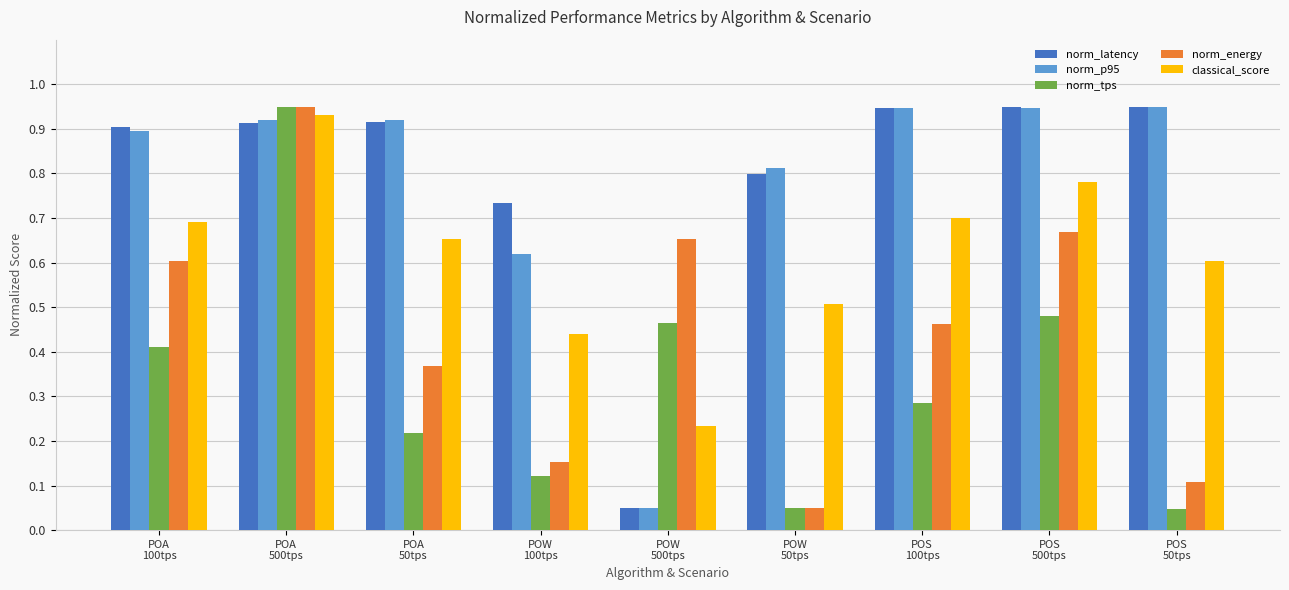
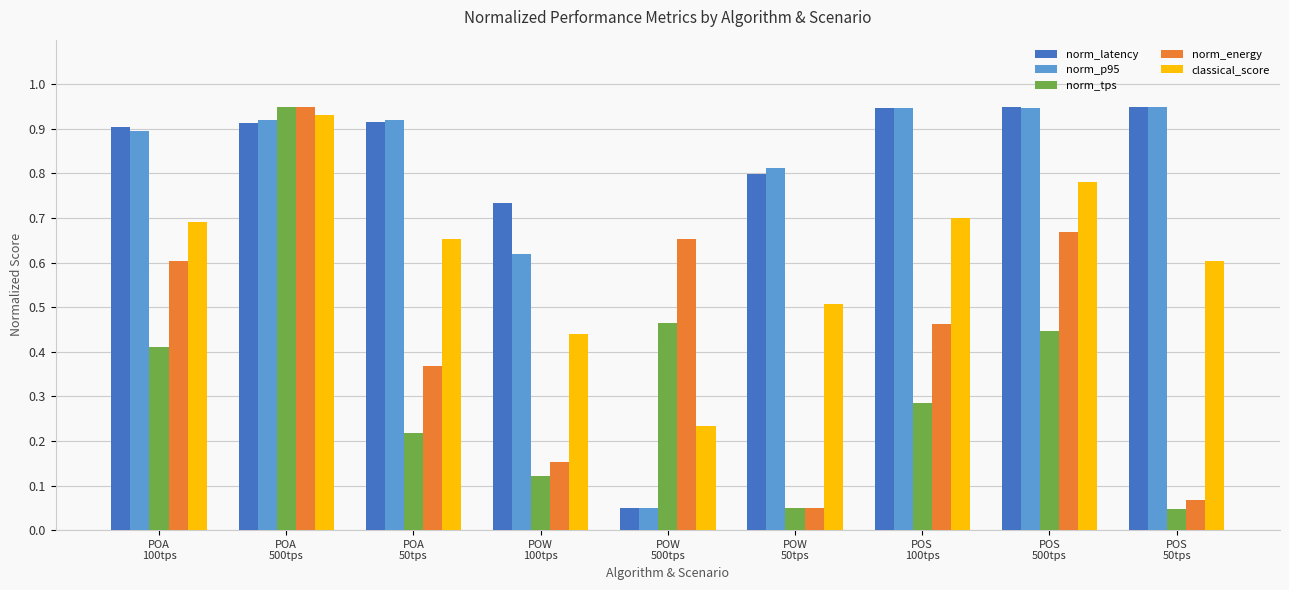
  {
    "norm_tps": {
      "POA 100tps": 0.41,
      "POA 500tps": 0.95,
      "POA 50tps": 0.22,
      "POW 100tps": 0.12,
      "POW 500tps": 0.46,
      "POW 50tps": 0.05,
      "POS 100tps": 0.29,
-     "POS 500tps": 0.48,
+     "POS 500tps": 0.45,
      "POS 50tps": 0.05
    },
    "norm_energy": {
      "POA 100tps": 0.60,
      "POA 500tps": 0.95,
      "POA 50tps": 0.37,
      "POW 100tps": 0.15,
      "POW 500tps": 0.65,
      "POW 50tps": 0.05,
      "POS 100tps": 0.46,
      "POS 500tps": 0.67,
-     "POS 50tps": 0.11
+     "POS 50tps": 0.07
    },
    "classical_score": {
      "POA 100tps": 0.69,
      "POA 500tps": 0.93,
      "POA 50tps": 0.65,
      "POW 100tps": 0.44,
      "POW 500tps": 0.23,
      "POW 50tps": 0.51,
      "POS 100tps": 0.70,
      "POS 500tps": 0.78,
      "POS 50tps": 0.60
    }
  }
